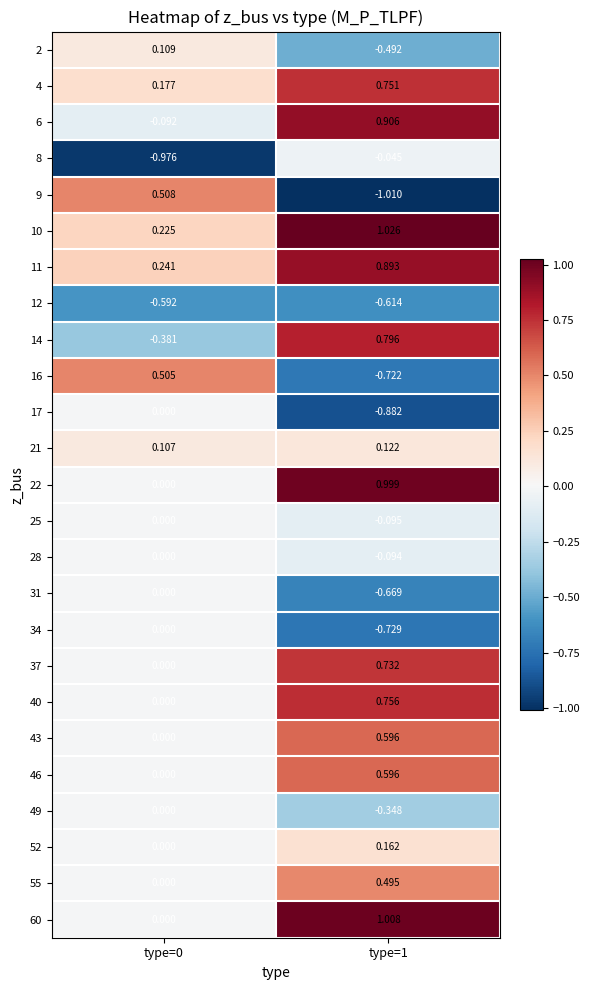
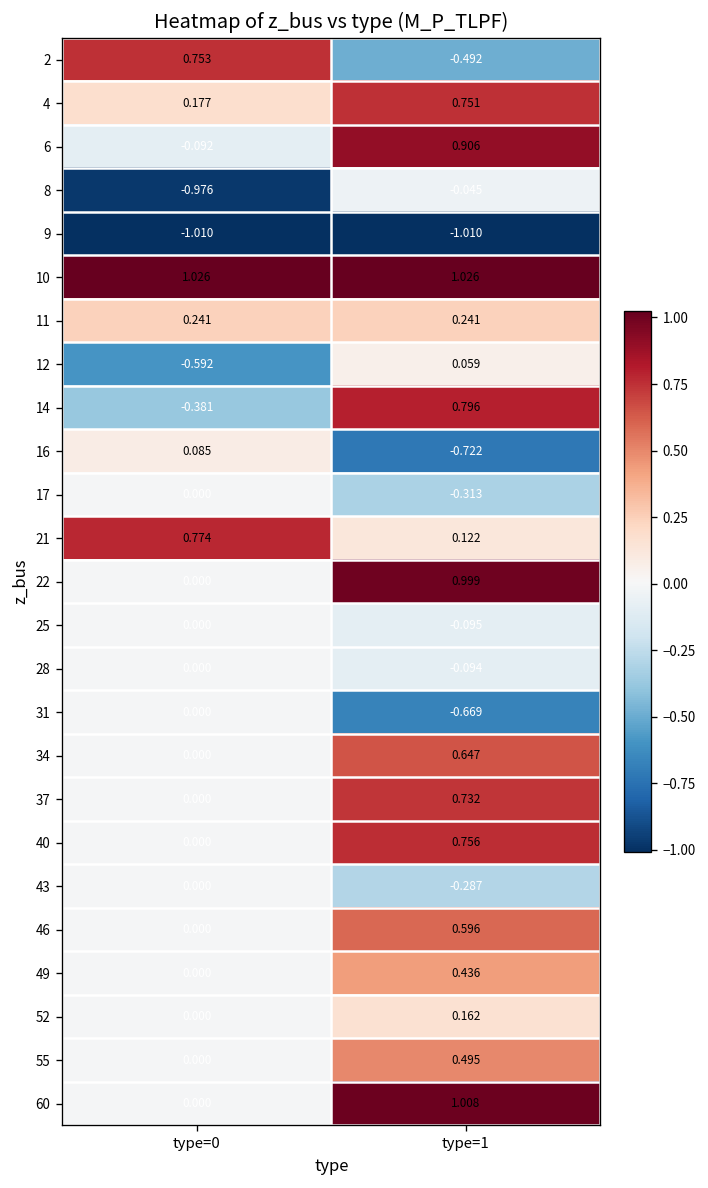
  {
    "2": {
-     "type=0": 0.109,
+     "type=0": 0.753,
      "type=1": -0.492
    },
    "4": {
      "type=0": 0.177,
      "type=1": 0.751
    },
    "6": {
      "type=1": 0.906
    },
    "8": {
      "type=0": -0.976
    },
    "9": {
-     "type=0": 0.508,
+     "type=0": -1.010,
      "type=1": -1.010
    },
    "10": {
-     "type=0": 0.225,
+     "type=0": 1.026,
      "type=1": 1.026
    },
    "11": {
      "type=0": 0.241,
-     "type=1": 0.893
+     "type=1": 0.241
    },
    "12": {
      "type=0": -0.592,
-     "type=1": -0.614
+     "type=1": 0.059
    },
    "14": {
      "type=0": -0.381,
      "type=1": 0.796
    },
    "16": {
-     "type=0": 0.505,
+     "type=0": 0.085,
      "type=1": -0.722
    },
    "17": {
-     "type=1": -0.882
+     "type=1": -0.313
    },
    "21": {
-     "type=0": 0.107,
+     "type=0": 0.774,
      "type=1": 0.122
    },
    "22": {
      "type=1": 0.999
    },
    "31": {
      "type=1": -0.669
    },
    "34": {
-     "type=1": -0.729
+     "type=1": 0.647
    },
    "37": {
      "type=1": 0.732
    },
    "40": {
      "type=1": 0.756
    },
    "43": {
-     "type=1": 0.596
+     "type=1": -0.287
    },
    "46": {
      "type=1": 0.596
    },
    "49": {
-     "type=1": -0.348
+     "type=1": 0.436
    },
    "52": {
      "type=1": 0.162
    },
    "55": {
      "type=1": 0.495
    },
    "60": {
      "type=1": 1.008
    }
  }
